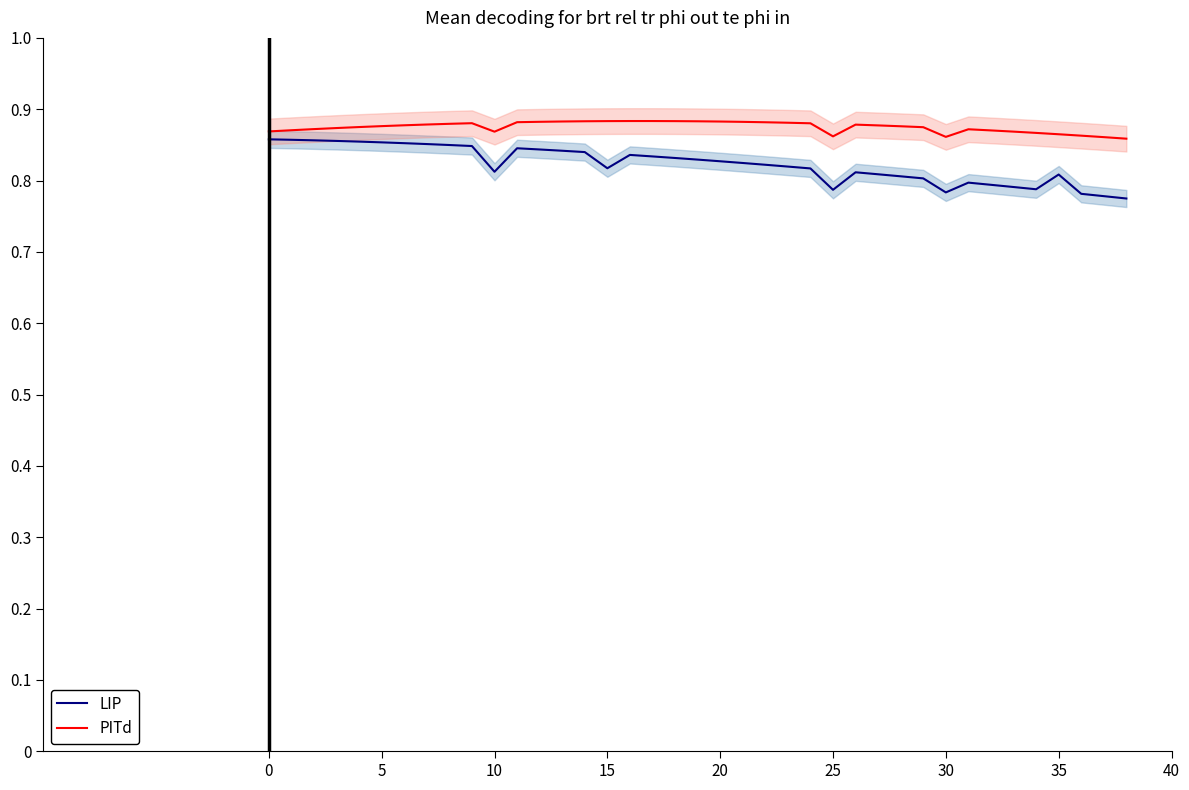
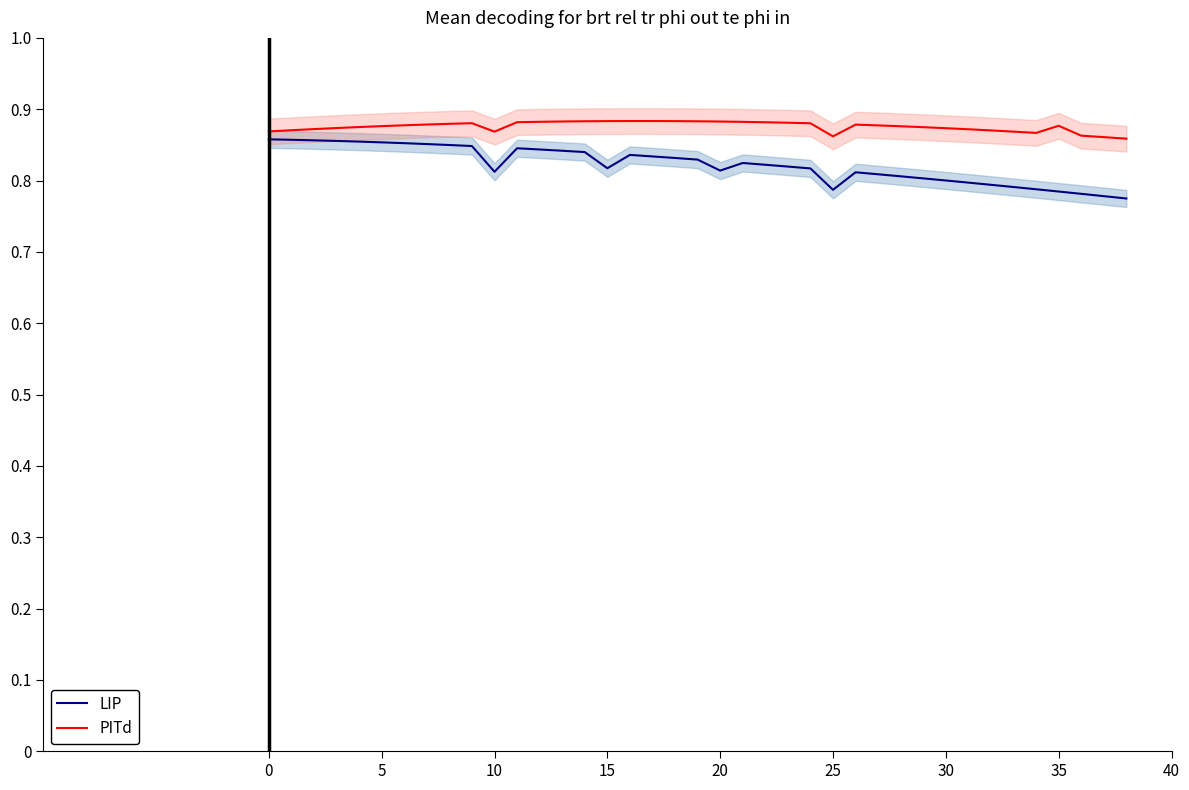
  {
    "LIP": {
      "0": 0.86,
      "5": 0.85,
      "10": 0.81,
      "15": 0.82,
-     "20": 0.83,
+     "20": 0.81,
      "25": 0.79,
-     "30": 0.78,
-     "35": 0.81
+     "30": 0.80,
+     "35": 0.78
    },
    "PITd": {
      "5": 0.88,
      "10": 0.87,
      "15": 0.88,
      "20": 0.88,
      "25": 0.86,
-     "30": 0.86,
-     "35": 0.86
+     "30": 0.87,
+     "35": 0.88
    }
  }
